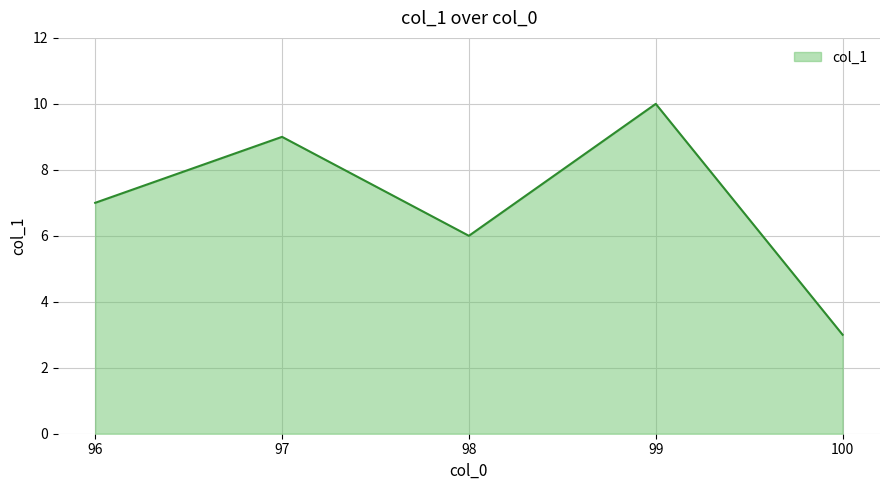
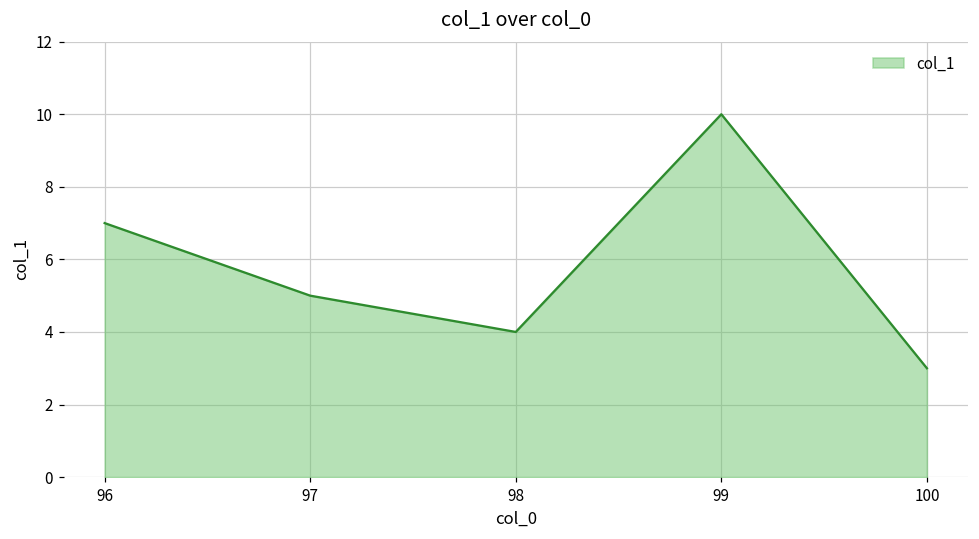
  {
    "96": 7,
-   "97": 9,
-   "98": 6,
+   "97": 5,
+   "98": 4,
    "99": 10,
    "100": 3
  }
